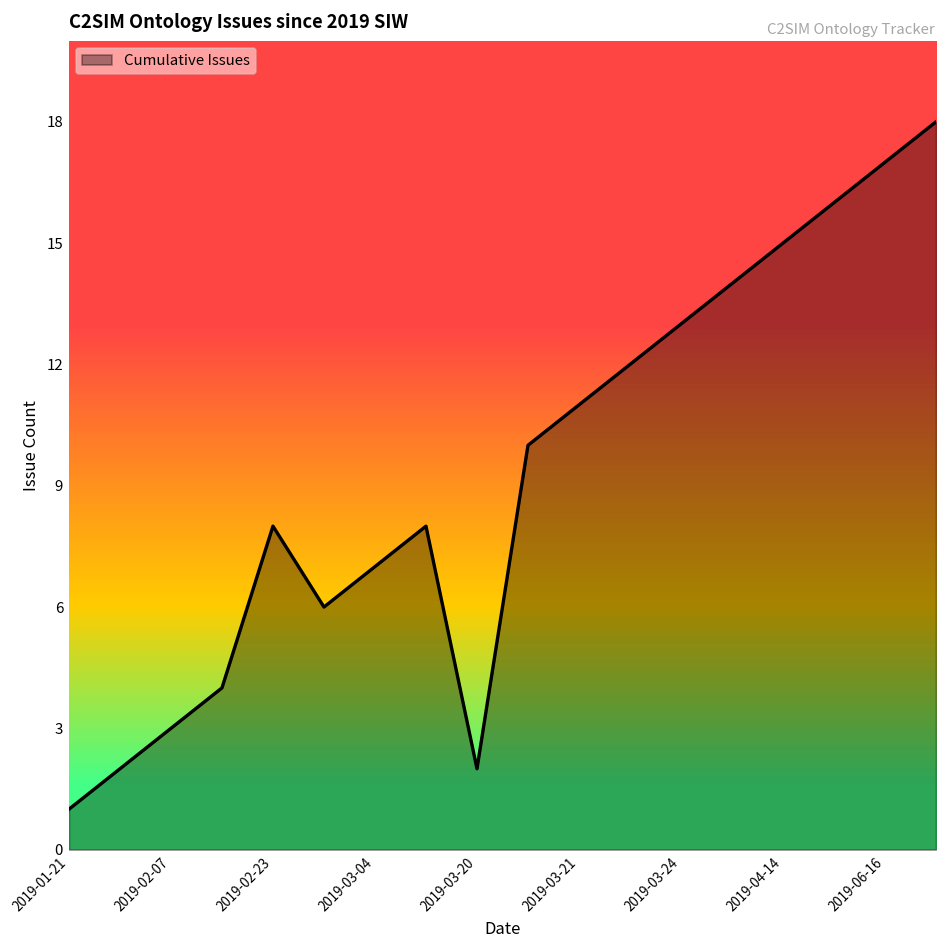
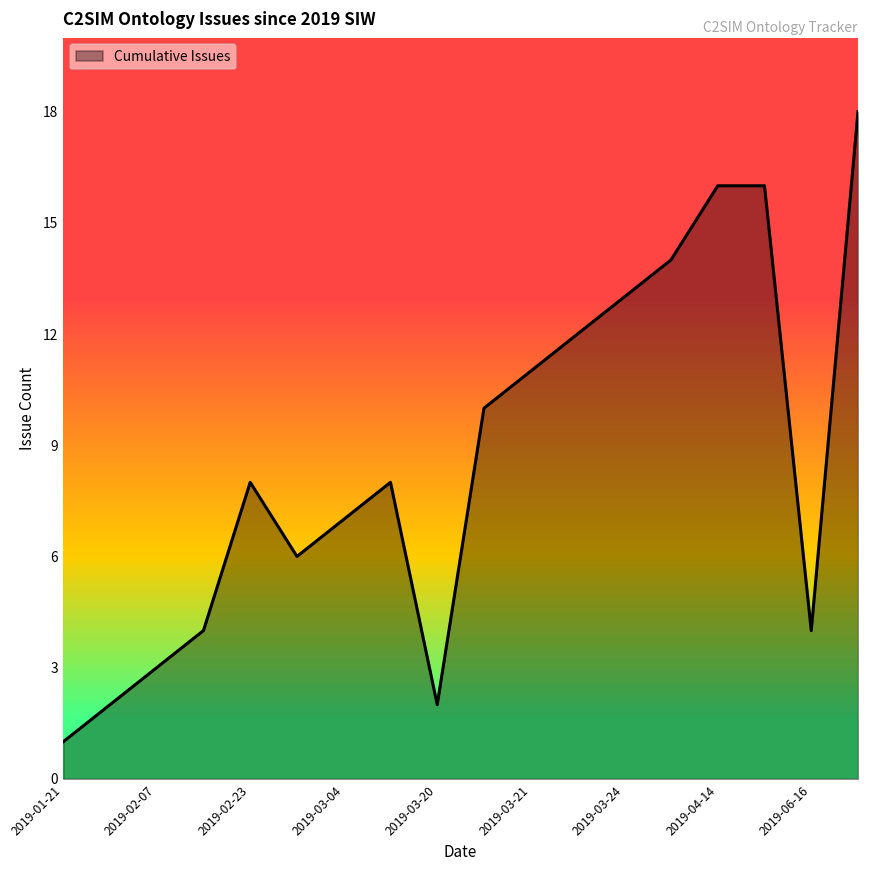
  {
    "2019-02-07": 3,
    "2019-02-23": 8,
    "2019-03-20": 2,
    "2019-03-24": 13,
-   "2019-04-14": 15,
-   "2019-06-16": 17
+   "2019-04-14": 16,
+   "2019-06-16": 4
  }
